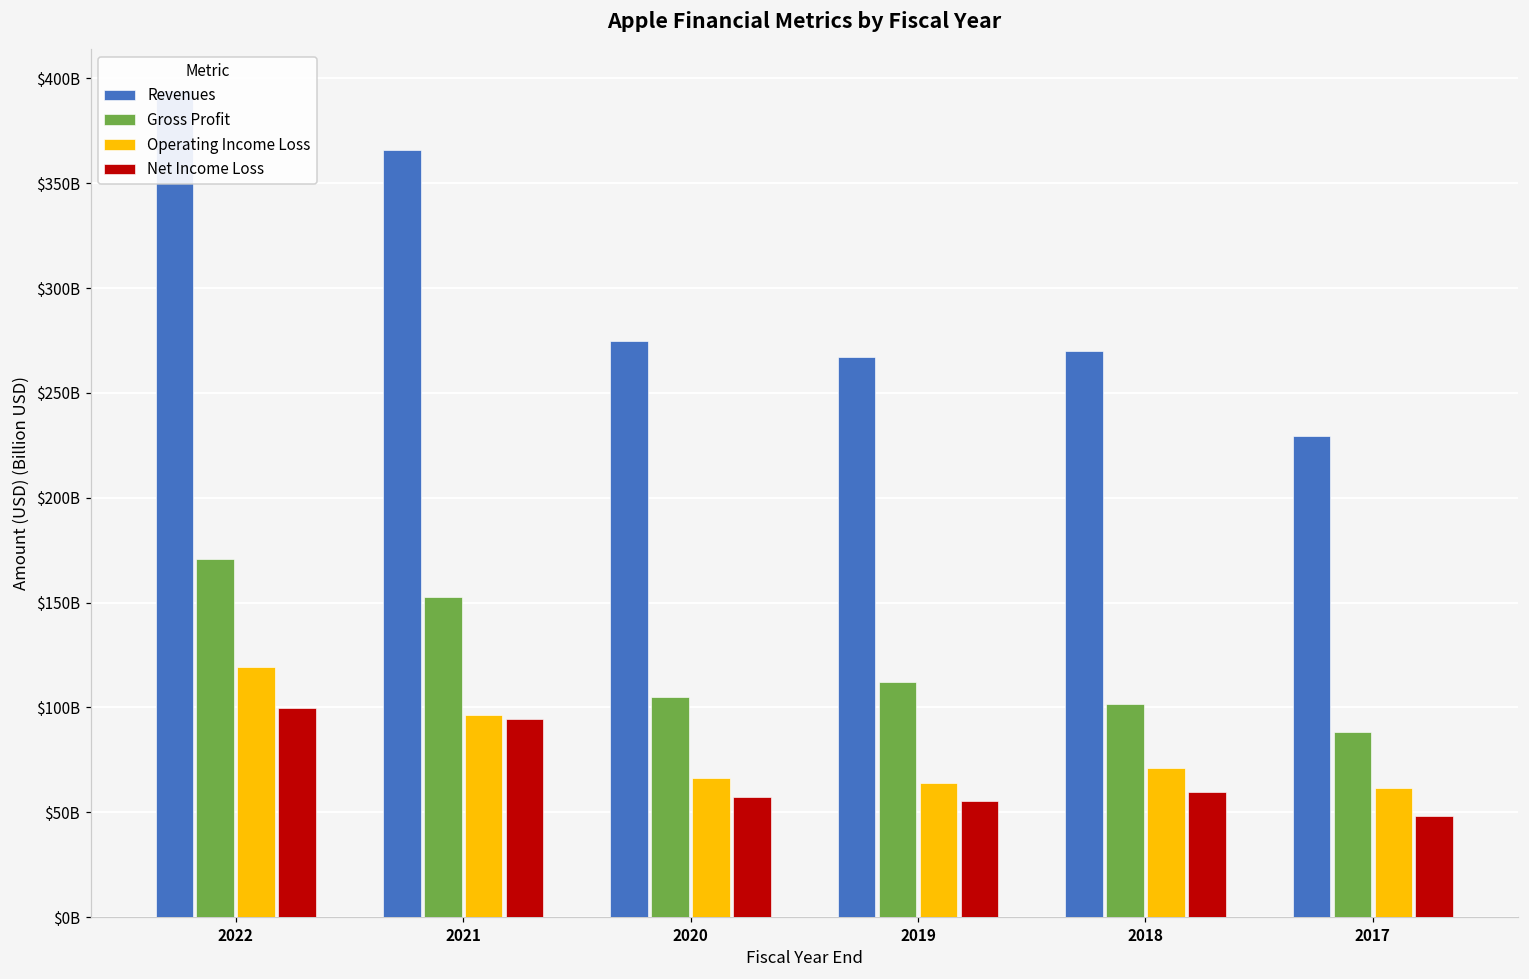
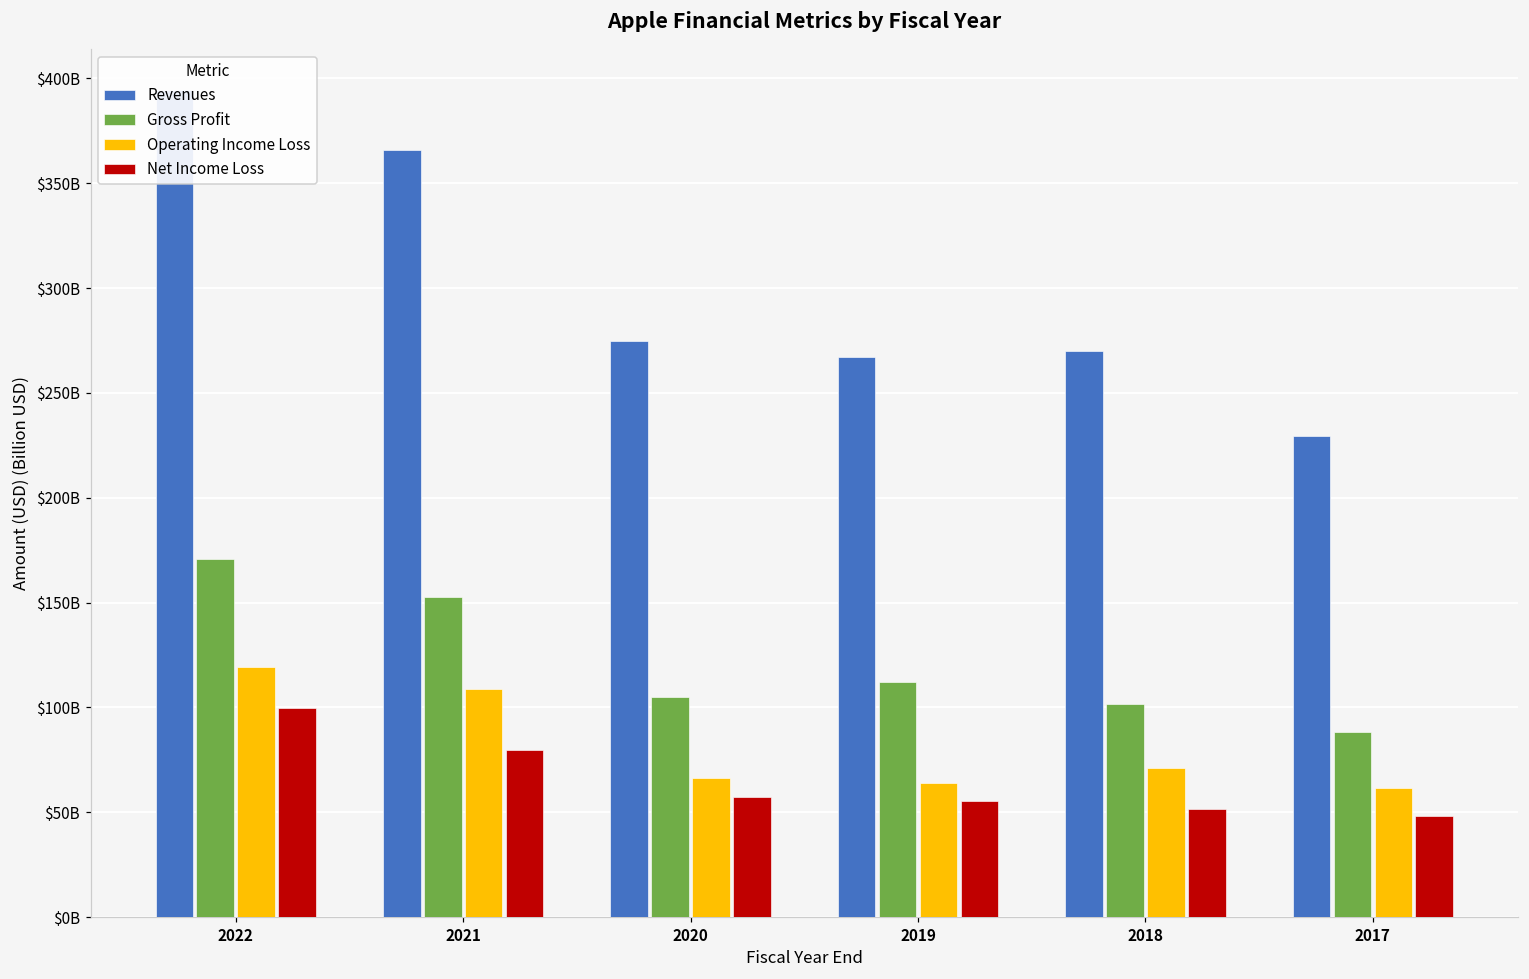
  {
    "Revenues": {
      "2021": "$366000000000",
      "2020": "$275000000000",
      "2019": "$267000000000",
      "2018": "$270000000000",
      "2017": "$229000000000"
    },
    "Gross Profit": {
      "2022": "$171000000000",
      "2021": "$153000000000",
      "2020": "$105000000000",
      "2019": "$112000000000",
      "2018": "$102000000000",
      "2017": "$88000000000"
    },
    "Operating Income Loss": {
      "2022": "$119000000000",
-     "2021": "$96000000000",
+     "2021": "$109000000000",
      "2020": "$66000000000",
      "2019": "$64000000000",
      "2018": "$71000000000",
      "2017": "$61000000000"
    },
    "Net Income Loss": {
      "2022": "$100000000000",
-     "2021": "$95000000000",
+     "2021": "$80000000000",
      "2020": "$57000000000",
      "2019": "$55000000000",
-     "2018": "$60000000000",
+     "2018": "$51000000000",
      "2017": "$48000000000"
    }
  }
